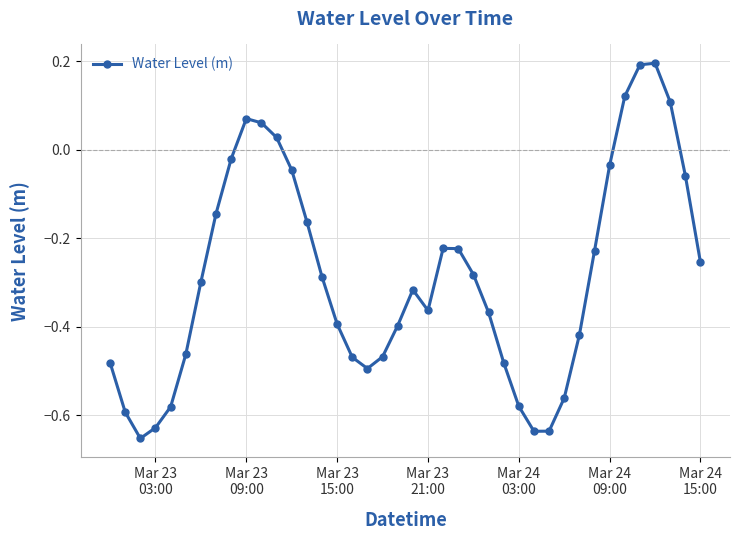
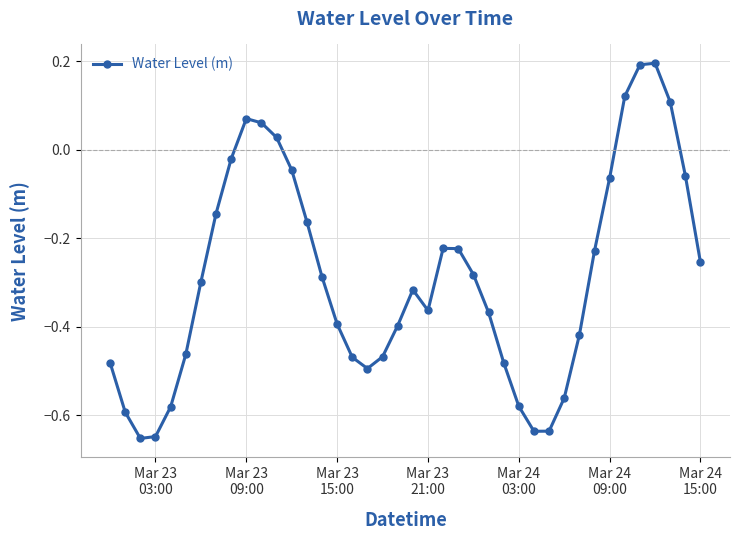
  {
-   "Mar 23 03:00": -0.63,
+   "Mar 23 03:00": -0.65,
    "Mar 23 09:00": 0.07,
    "Mar 23 15:00": -0.39,
    "Mar 23 21:00": -0.36,
    "Mar 24 03:00": -0.58,
-   "Mar 24 09:00": -0.03,
+   "Mar 24 09:00": -0.06,
    "Mar 24 15:00": -0.25
  }
